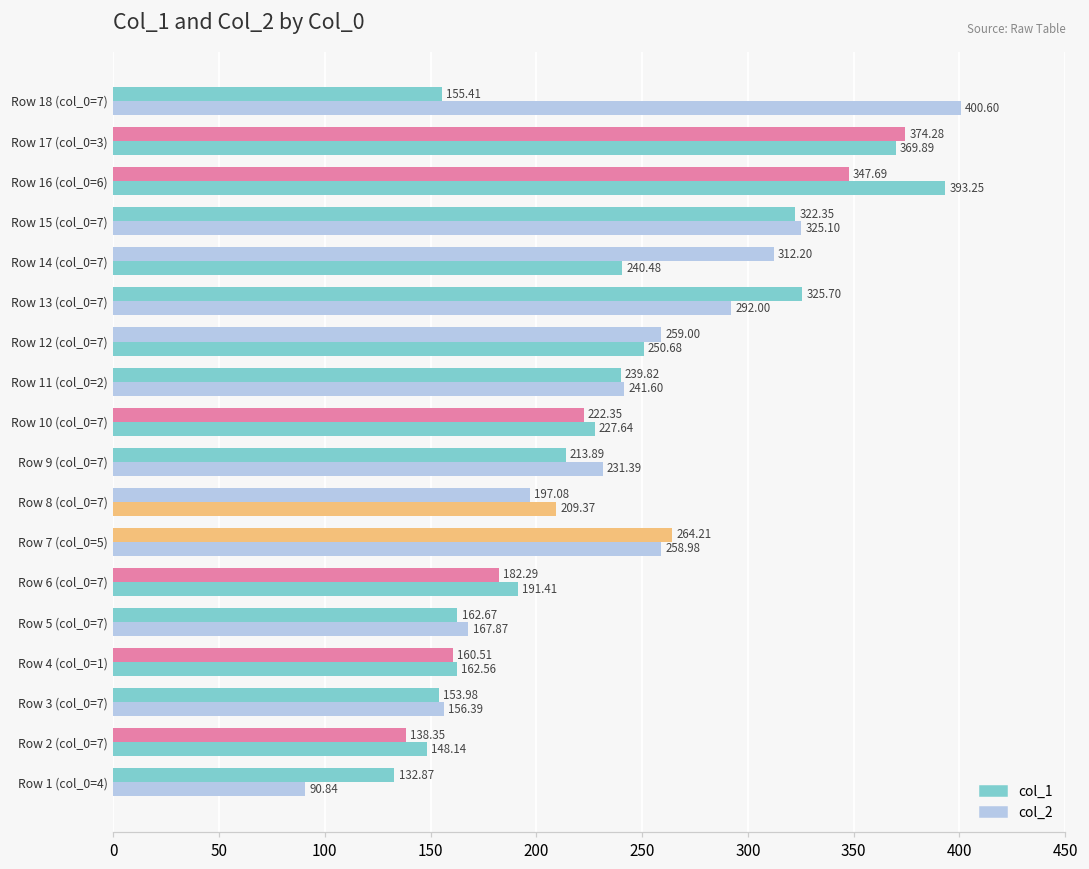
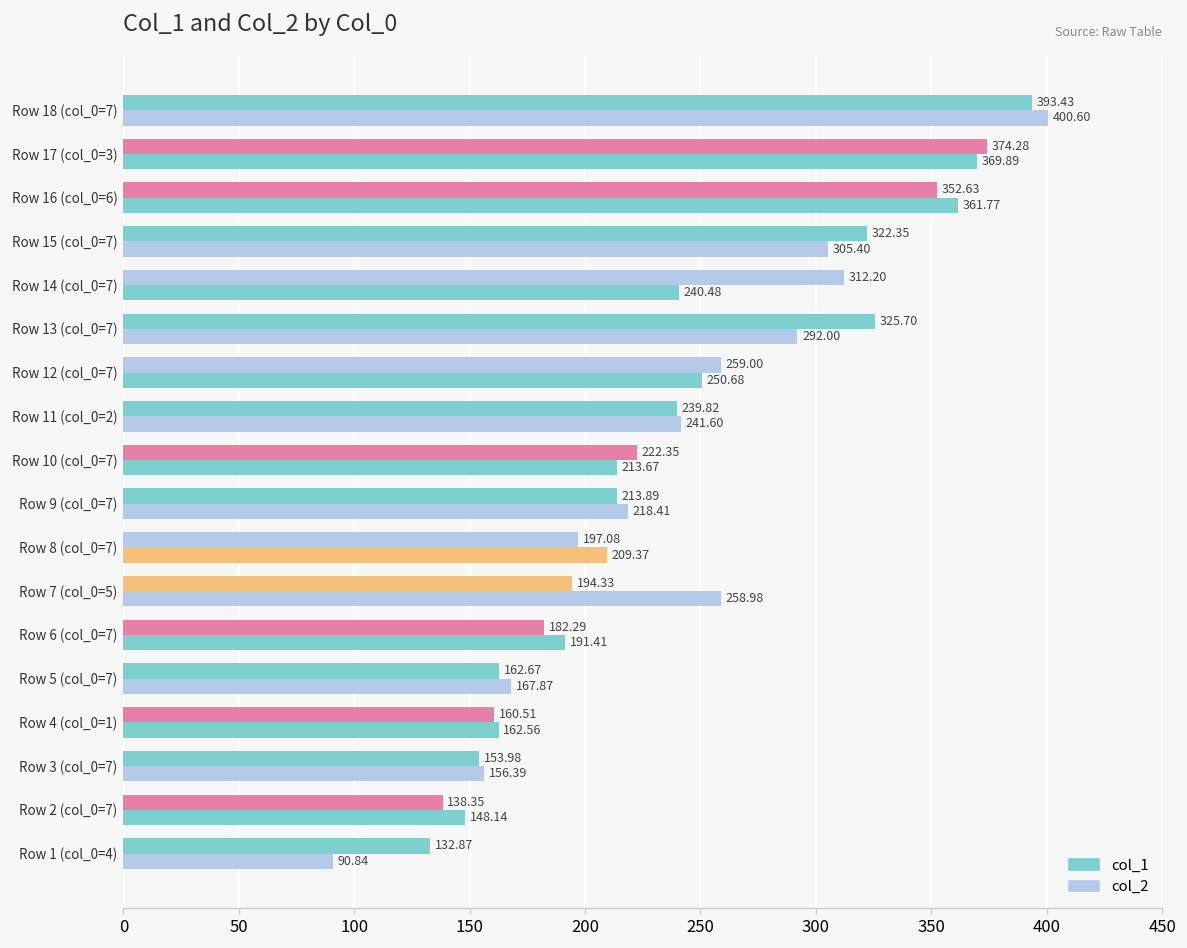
  {
    "col_1": {
-     "Row 18 (col_0=7)": 155.41,
+     "Row 18 (col_0=7)": 393.43,
      "Row 17 (col_0=3)": 374.28,
-     "Row 16 (col_0=6)": 347.69,
+     "Row 16 (col_0=6)": 352.63,
      "Row 15 (col_0=7)": 322.35,
      "Row 14 (col_0=7)": 312.20,
      "Row 13 (col_0=7)": 325.70,
      "Row 12 (col_0=7)": 259.00,
      "Row 11 (col_0=2)": 239.82,
      "Row 10 (col_0=7)": 222.35,
      "Row 9 (col_0=7)": 213.89,
      "Row 8 (col_0=7)": 197.08,
-     "Row 7 (col_0=5)": 264.21,
+     "Row 7 (col_0=5)": 194.33,
      "Row 6 (col_0=7)": 182.29,
      "Row 5 (col_0=7)": 162.67,
      "Row 4 (col_0=1)": 160.51,
      "Row 3 (col_0=7)": 153.98,
      "Row 2 (col_0=7)": 138.35,
      "Row 1 (col_0=4)": 132.87
    },
    "col_2": {
      "Row 18 (col_0=7)": 400.60,
      "Row 17 (col_0=3)": 369.89,
-     "Row 16 (col_0=6)": 393.25,
-     "Row 15 (col_0=7)": 325.10,
+     "Row 16 (col_0=6)": 361.77,
+     "Row 15 (col_0=7)": 305.40,
      "Row 14 (col_0=7)": 240.48,
      "Row 13 (col_0=7)": 292.00,
      "Row 12 (col_0=7)": 250.68,
      "Row 11 (col_0=2)": 241.60,
-     "Row 10 (col_0=7)": 227.64,
-     "Row 9 (col_0=7)": 231.39,
+     "Row 10 (col_0=7)": 213.67,
+     "Row 9 (col_0=7)": 218.41,
      "Row 8 (col_0=7)": 209.37,
      "Row 7 (col_0=5)": 258.98,
      "Row 6 (col_0=7)": 191.41,
      "Row 5 (col_0=7)": 167.87,
      "Row 4 (col_0=1)": 162.56,
      "Row 3 (col_0=7)": 156.39,
      "Row 2 (col_0=7)": 148.14,
      "Row 1 (col_0=4)": 90.84
    }
  }
